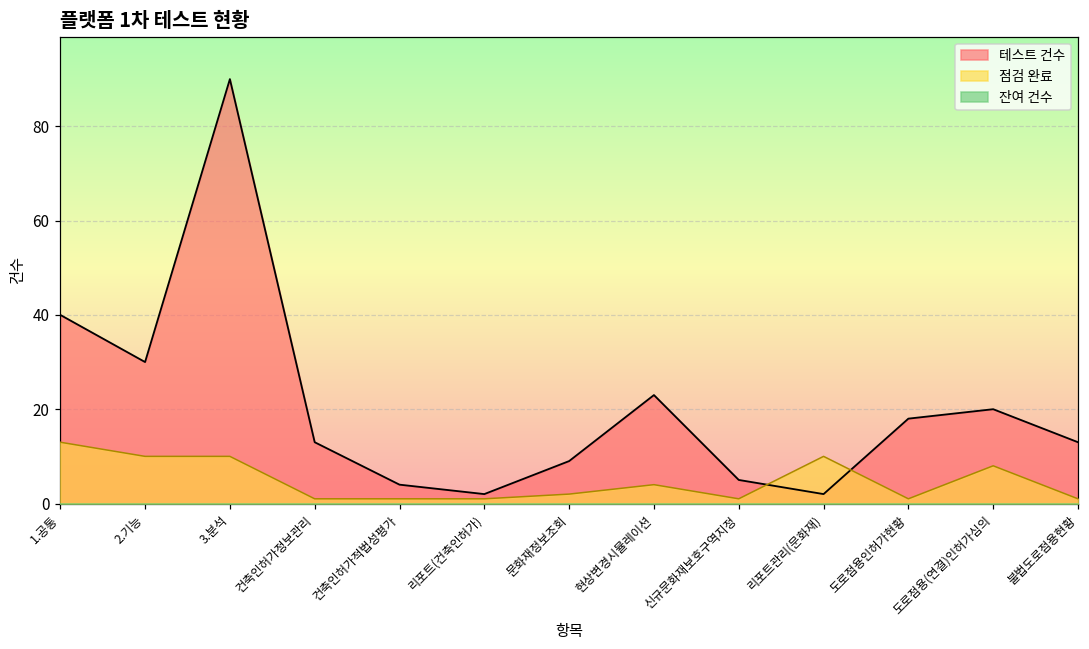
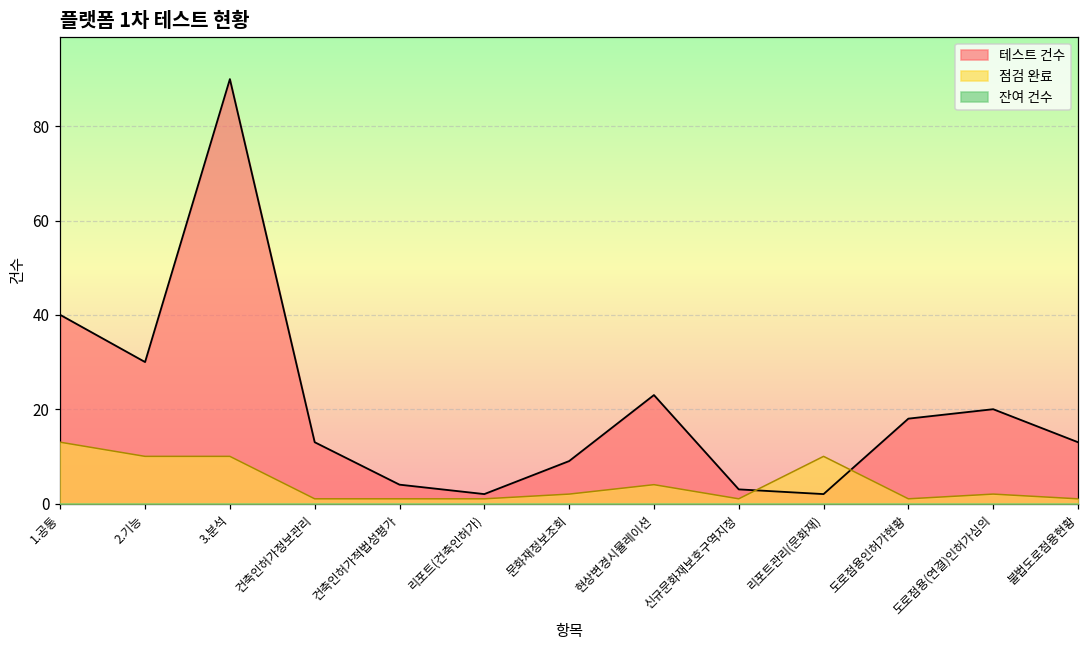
  {
    "테스트 건수": {
      "1.공통": 40,
      "2.기능": 30,
      "3.분석": 90,
      "건축인허가정보관리": 13,
      "건축인허가적법성평가": 4,
      "리포트(건축인허가)": 2,
      "문화재정보조회": 9,
      "현상변경시뮬레이션": 23,
-     "신규문화재보호구역지정": 5,
+     "신규문화재보호구역지정": 3,
      "리포트관리(문화재)": 2,
      "도로점용인허가현황": 18,
      "도로점용(연결)인허가심의": 20,
      "불법도로점용현황": 13
    },
    "점검 완료": {
      "1.공통": 13,
      "2.기능": 10,
      "3.분석": 10,
      "건축인허가정보관리": 1,
      "건축인허가적법성평가": 1,
      "리포트(건축인허가)": 1,
      "문화재정보조회": 2,
      "현상변경시뮬레이션": 4,
      "신규문화재보호구역지정": 1,
      "리포트관리(문화재)": 10,
      "도로점용인허가현황": 1,
-     "도로점용(연결)인허가심의": 8,
+     "도로점용(연결)인허가심의": 2,
      "불법도로점용현황": 1
    },
    "잔여 건수": {
      "1.공통": 0,
      "2.기능": 0,
      "3.분석": 0,
      "건축인허가정보관리": 0,
      "건축인허가적법성평가": 0,
      "리포트(건축인허가)": 0,
      "문화재정보조회": 0,
      "현상변경시뮬레이션": 0,
      "신규문화재보호구역지정": 0,
      "리포트관리(문화재)": 0,
      "도로점용인허가현황": 0,
      "도로점용(연결)인허가심의": 0,
      "불법도로점용현황": 0
    }
  }
